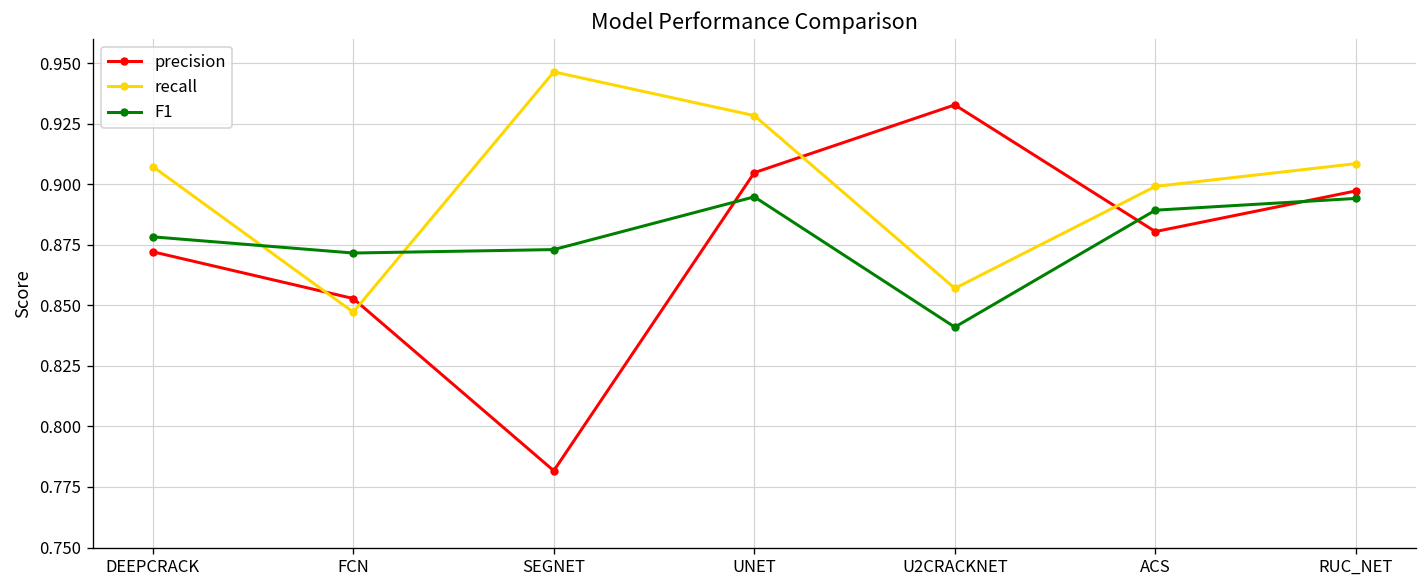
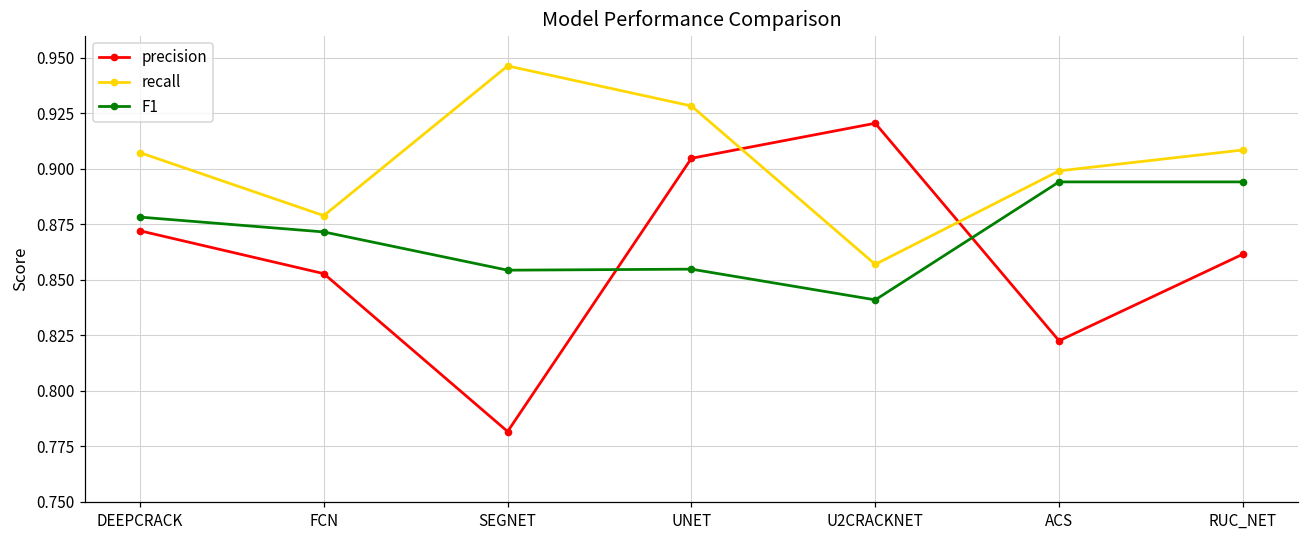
  {
    "precision": {
      "DEEPCRACK": 0.872,
      "FCN": 0.853,
      "SEGNET": 0.782,
      "UNET": 0.905,
-     "U2CRACKNET": 0.933,
-     "ACS": 0.880,
-     "RUC_NET": 0.897
+     "U2CRACKNET": 0.921,
+     "ACS": 0.823,
+     "RUC_NET": 0.862
    },
    "recall": {
      "DEEPCRACK": 0.907,
-     "FCN": 0.847,
+     "FCN": 0.879,
      "SEGNET": 0.946,
      "UNET": 0.928,
      "U2CRACKNET": 0.857,
      "ACS": 0.899,
      "RUC_NET": 0.908
    },
    "F1": {
      "DEEPCRACK": 0.878,
      "FCN": 0.872,
-     "SEGNET": 0.873,
-     "UNET": 0.895,
+     "SEGNET": 0.854,
+     "UNET": 0.855,
      "U2CRACKNET": 0.841,
-     "ACS": 0.889,
+     "ACS": 0.894,
      "RUC_NET": 0.894
    }
  }
